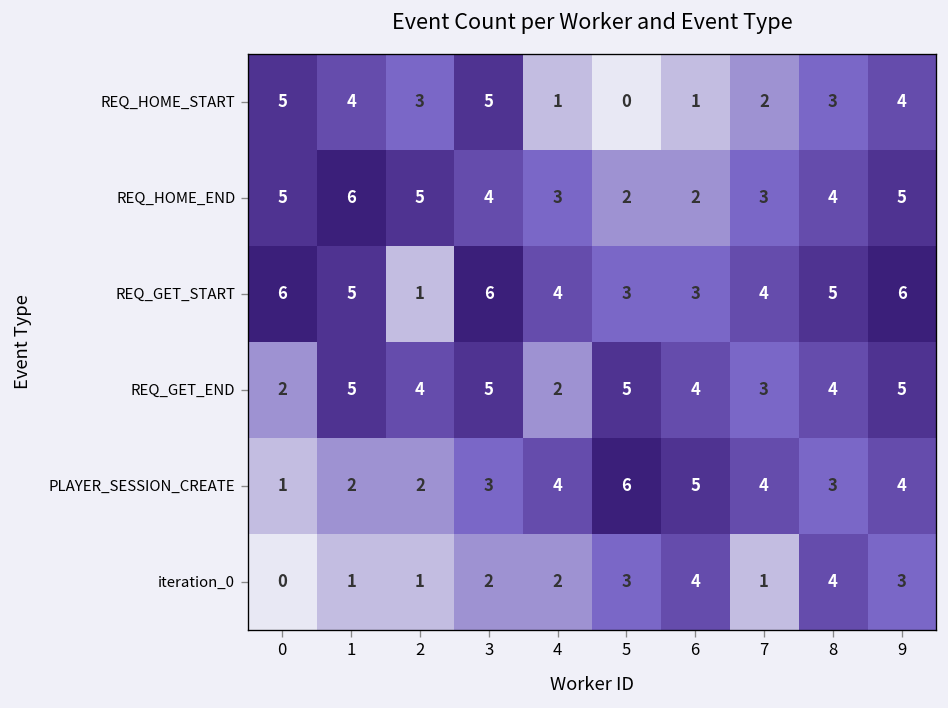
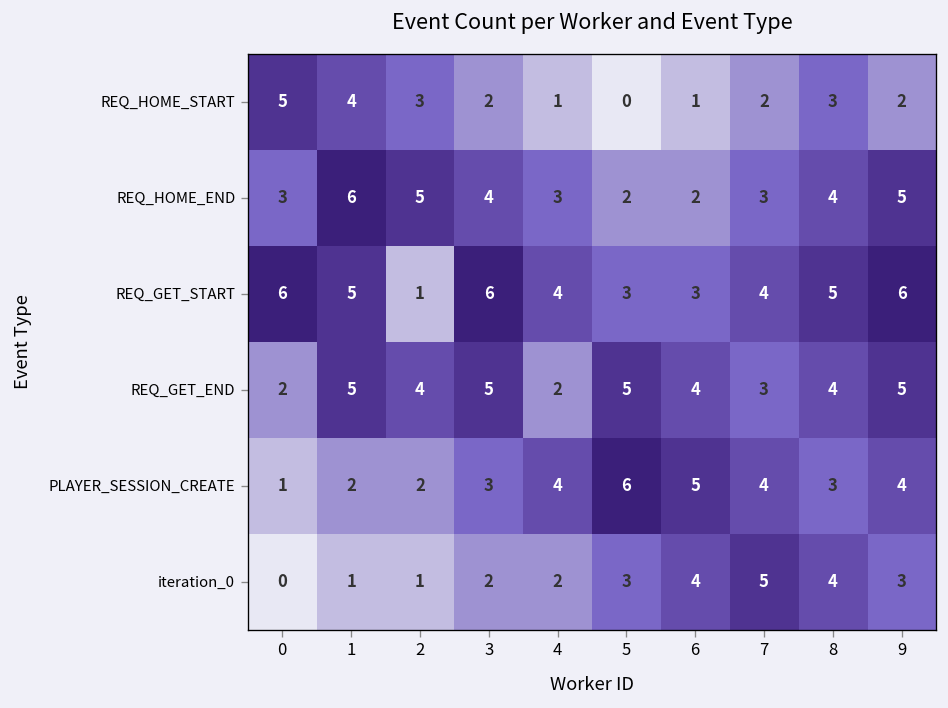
  {
    "REQ_HOME_START": {
      "0": 5,
      "1": 4,
      "2": 3,
-     "3": 5,
+     "3": 2,
      "4": 1,
      "5": 0,
      "6": 1,
      "7": 2,
      "8": 3,
-     "9": 4
+     "9": 2
    },
    "REQ_HOME_END": {
-     "0": 5,
+     "0": 3,
      "1": 6,
      "2": 5,
      "3": 4,
      "4": 3,
      "5": 2,
      "6": 2,
      "7": 3,
      "8": 4,
      "9": 5
    },
    "REQ_GET_START": {
      "0": 6,
      "1": 5,
      "2": 1,
      "3": 6,
      "4": 4,
      "5": 3,
      "6": 3,
      "7": 4,
      "8": 5,
      "9": 6
    },
    "REQ_GET_END": {
      "0": 2,
      "1": 5,
      "2": 4,
      "3": 5,
      "4": 2,
      "5": 5,
      "6": 4,
      "7": 3,
      "8": 4,
      "9": 5
    },
    "PLAYER_SESSION_CREATE": {
      "0": 1,
      "1": 2,
      "2": 2,
      "3": 3,
      "4": 4,
      "5": 6,
      "6": 5,
      "7": 4,
      "8": 3,
      "9": 4
    },
    "iteration_0": {
      "0": 0,
      "1": 1,
      "2": 1,
      "3": 2,
      "4": 2,
      "5": 3,
      "6": 4,
-     "7": 1,
+     "7": 5,
      "8": 4,
      "9": 3
    }
  }
